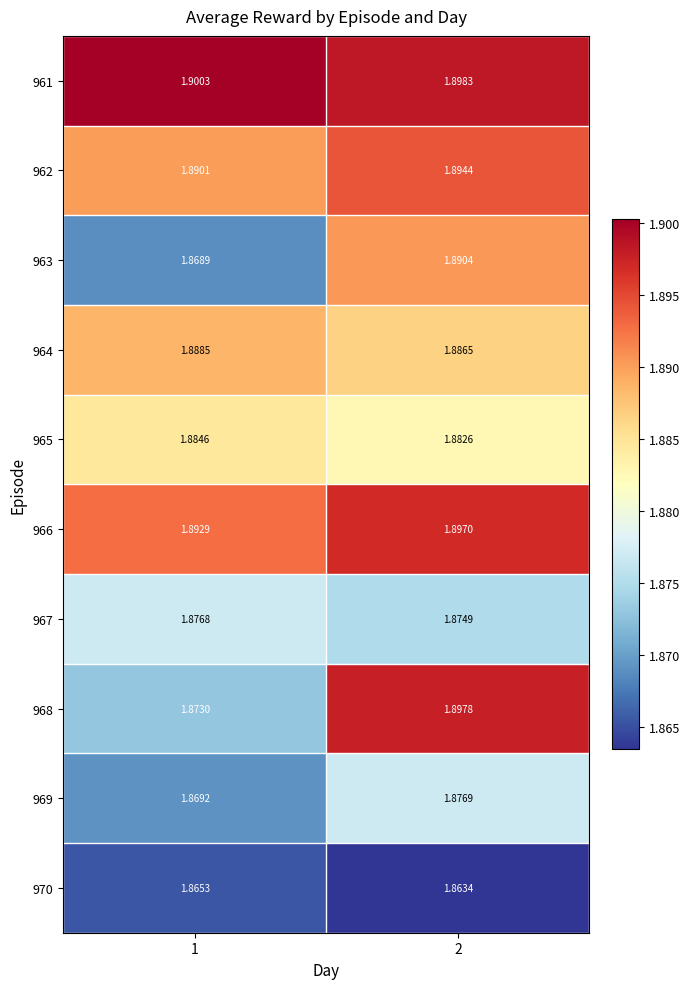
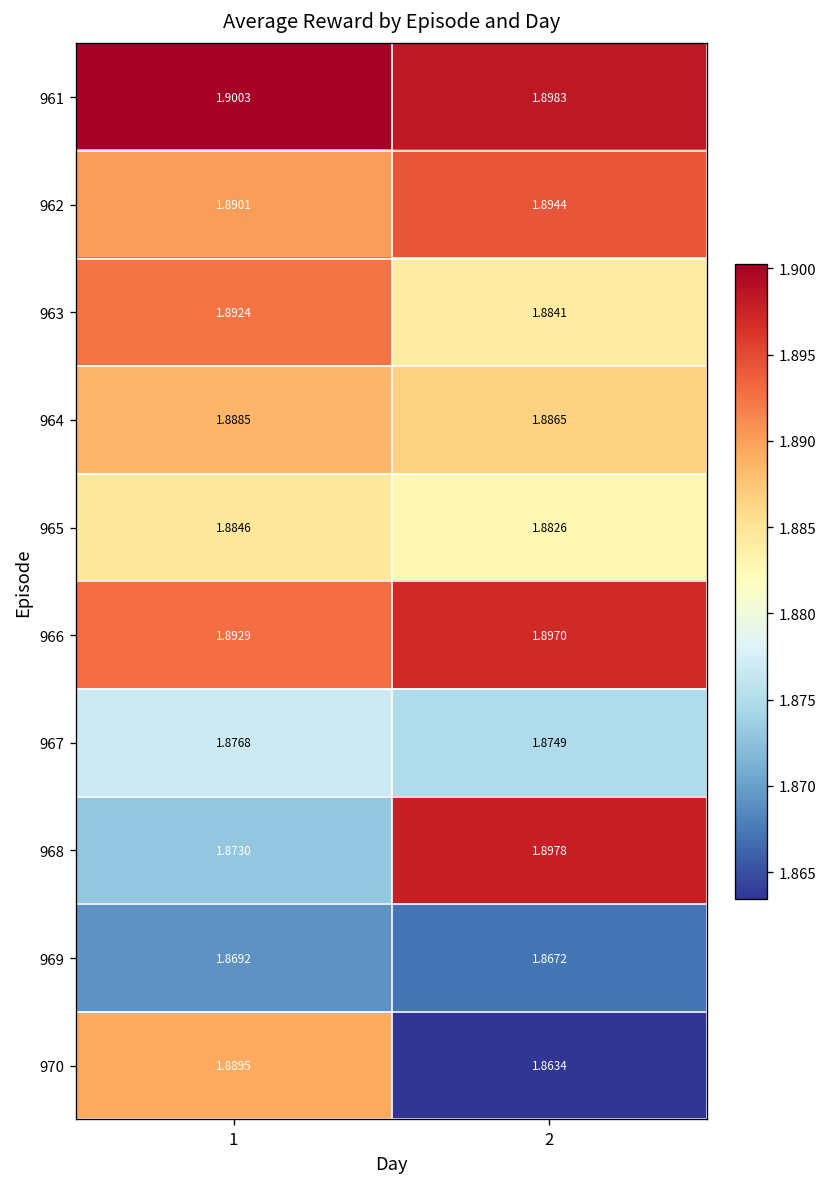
  {
    "961": {
      "1": 1.9003,
      "2": 1.8983
    },
    "962": {
      "1": 1.8901,
      "2": 1.8944
    },
    "963": {
-     "1": 1.8689,
-     "2": 1.8904
+     "1": 1.8924,
+     "2": 1.8841
    },
    "964": {
      "1": 1.8885,
      "2": 1.8865
    },
    "965": {
      "1": 1.8846,
      "2": 1.8826
    },
    "966": {
      "1": 1.8929,
      "2": 1.8970
    },
    "967": {
      "1": 1.8768,
      "2": 1.8749
    },
    "968": {
      "1": 1.8730,
      "2": 1.8978
    },
    "969": {
      "1": 1.8692,
-     "2": 1.8769
+     "2": 1.8672
    },
    "970": {
-     "1": 1.8653,
+     "1": 1.8895,
      "2": 1.8634
    }
  }
